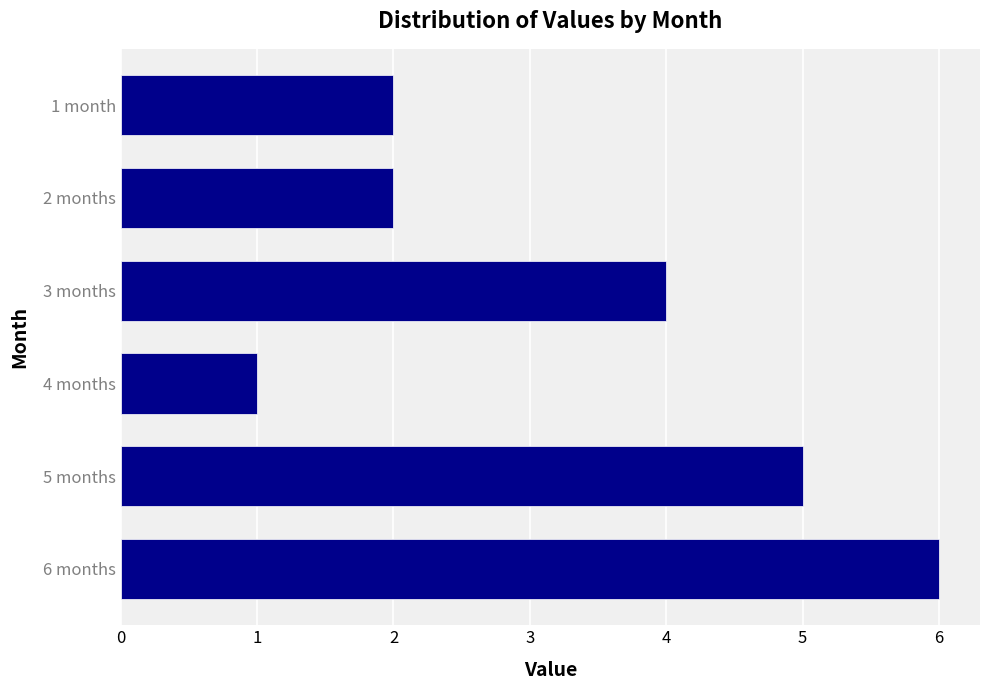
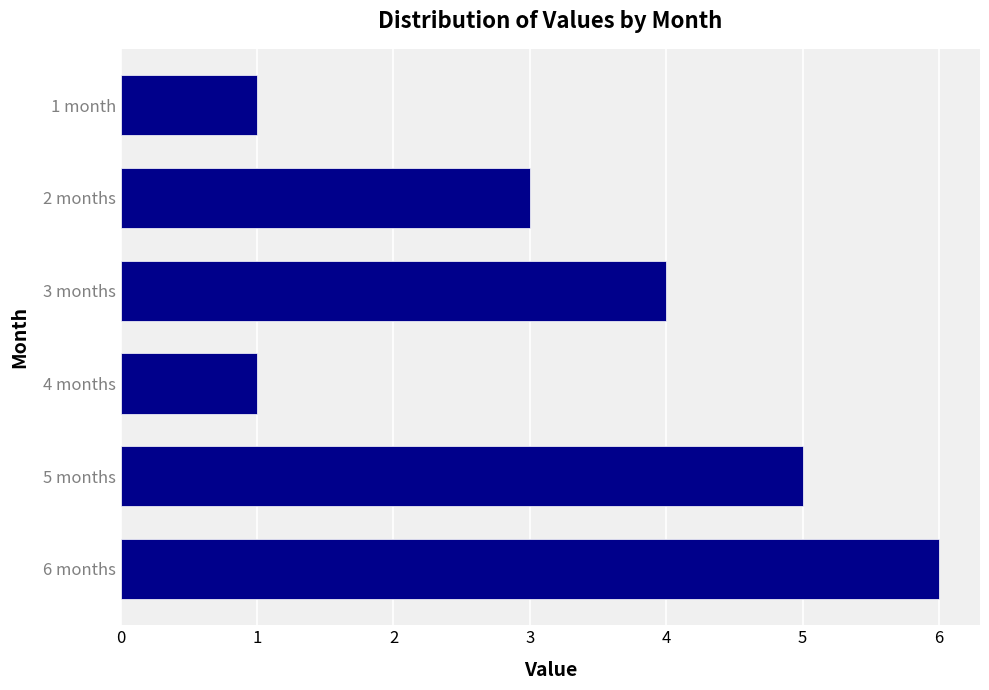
  {
-   "1 month": 2,
-   "2 months": 2,
+   "1 month": 1,
+   "2 months": 3,
    "3 months": 4,
    "4 months": 1,
    "5 months": 5,
    "6 months": 6
  }
